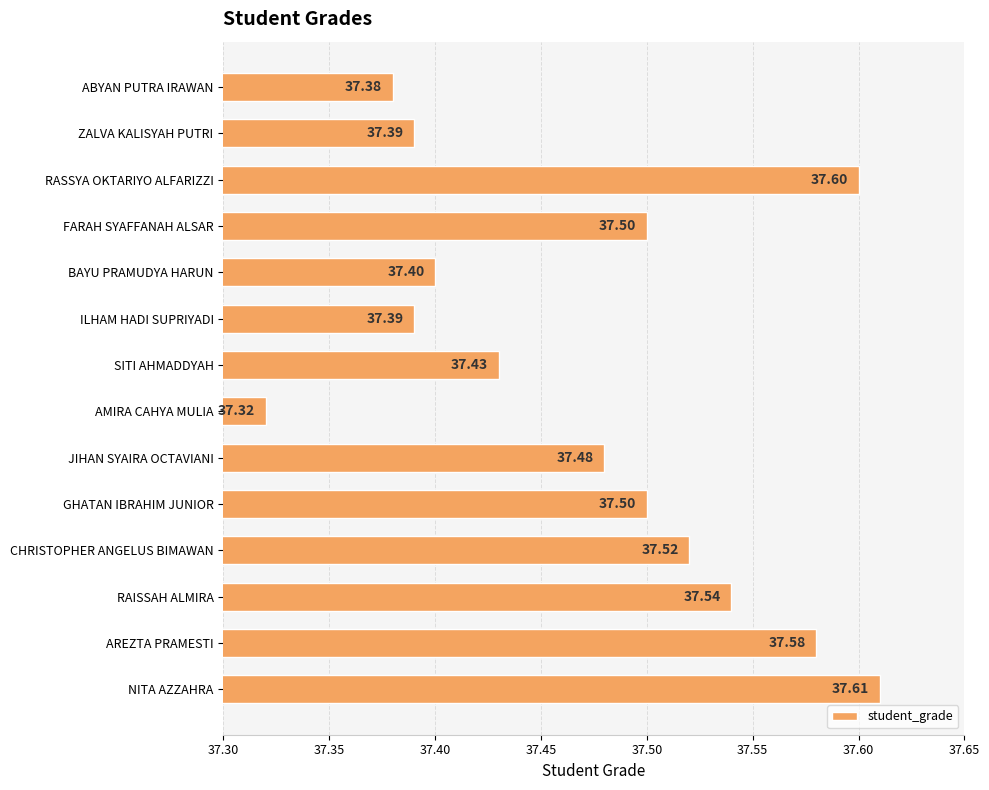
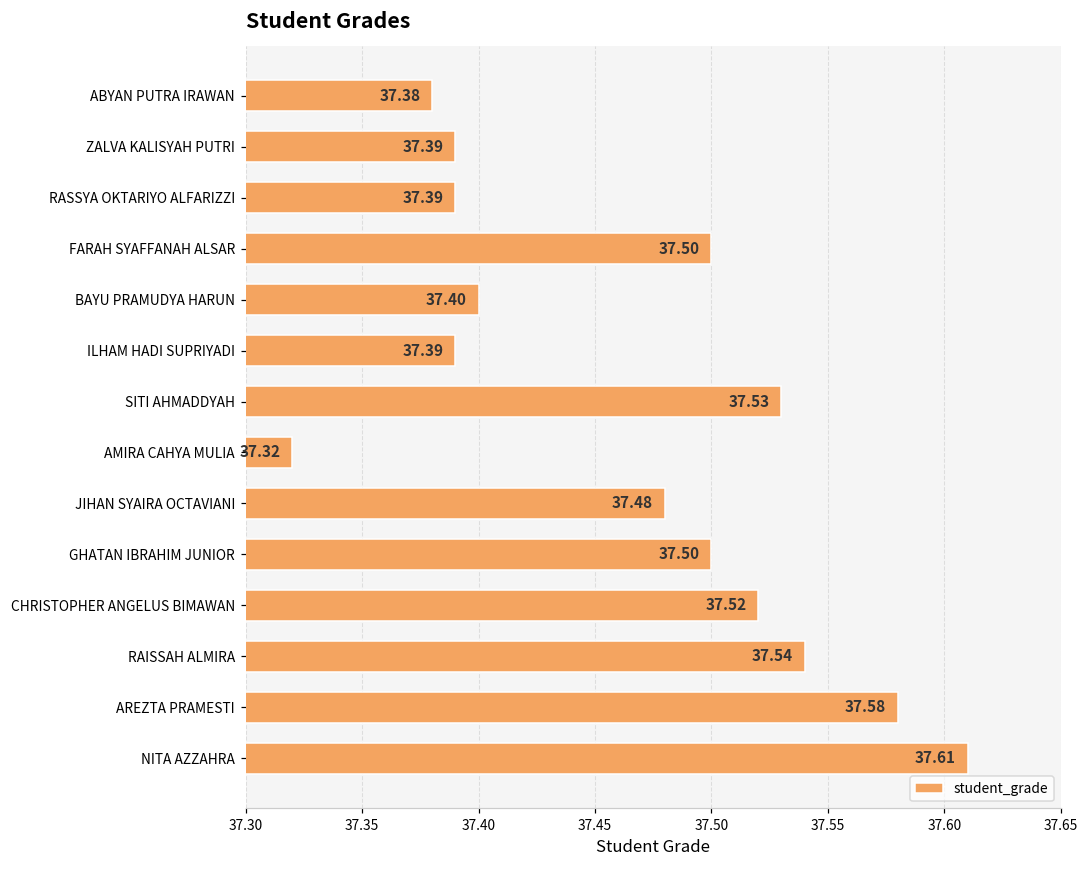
  {
    "ABYAN PUTRA IRAWAN": 37.38,
    "ZALVA KALISYAH PUTRI": 37.39,
-   "RASSYA OKTARIYO ALFARIZZI": 37.60,
+   "RASSYA OKTARIYO ALFARIZZI": 37.39,
    "FARAH SYAFFANAH ALSAR": 37.50,
    "BAYU PRAMUDYA HARUN": 37.40,
    "ILHAM HADI SUPRIYADI": 37.39,
-   "SITI AHMADDYAH": 37.43,
+   "SITI AHMADDYAH": 37.53,
    "AMIRA CAHYA MULIA": 37.32,
    "JIHAN SYAIRA OCTAVIANI": 37.48,
    "GHATAN IBRAHIM JUNIOR": 37.50,
    "CHRISTOPHER ANGELUS BIMAWAN": 37.52,
    "RAISSAH ALMIRA": 37.54,
    "AREZTA PRAMESTI": 37.58,
    "NITA AZZAHRA": 37.61
  }
